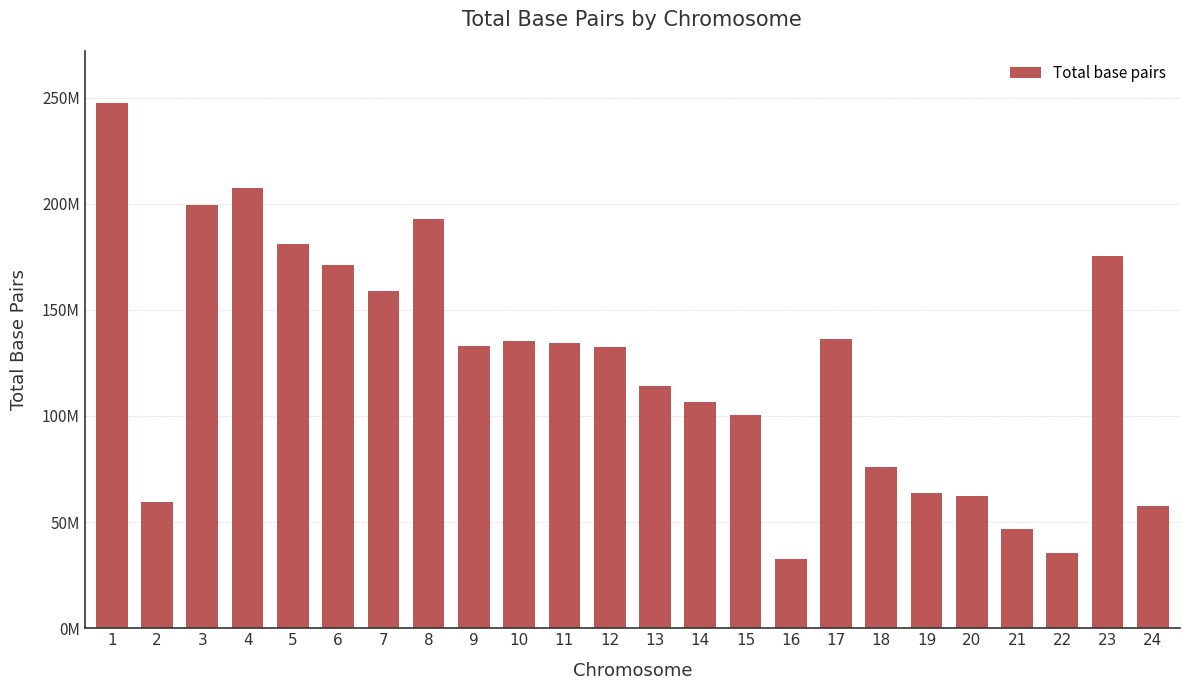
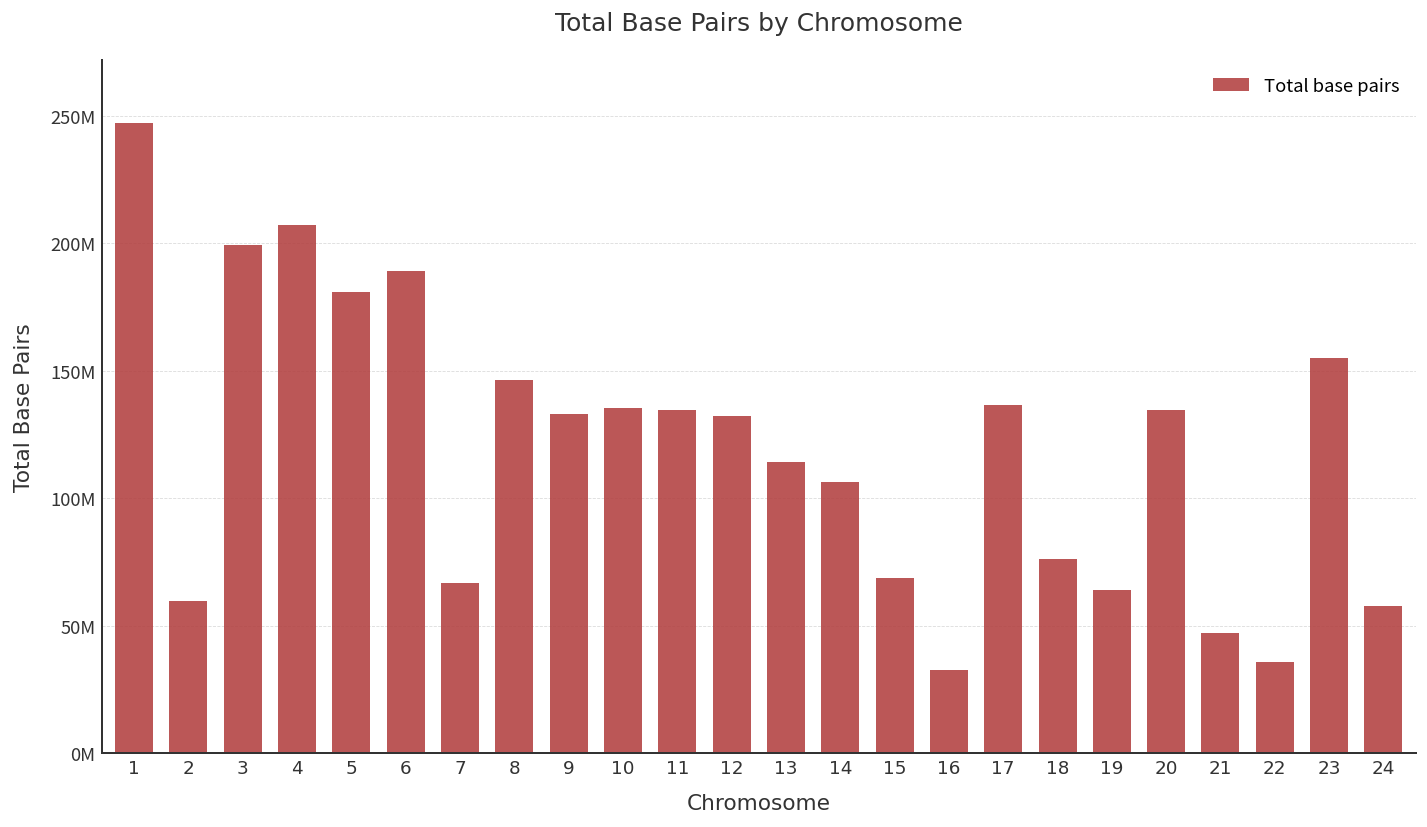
  {
    "1": 247000000,
    "2": 60000000,
    "3": 199000000,
    "4": 207000000,
    "5": 181000000,
-   "6": 171000000,
-   "7": 159000000,
-   "8": 193000000,
+   "6": 189000000,
+   "7": 67000000,
+   "8": 146000000,
    "9": 133000000,
    "10": 135000000,
    "11": 134000000,
    "12": 132000000,
    "13": 114000000,
    "14": 106000000,
-   "15": 100000000,
+   "15": 69000000,
    "16": 33000000,
    "17": 136000000,
    "18": 76000000,
    "19": 64000000,
-   "20": 62000000,
+   "20": 134000000,
    "21": 47000000,
    "22": 36000000,
-   "23": 175000000,
+   "23": 155000000,
    "24": 58000000
  }
